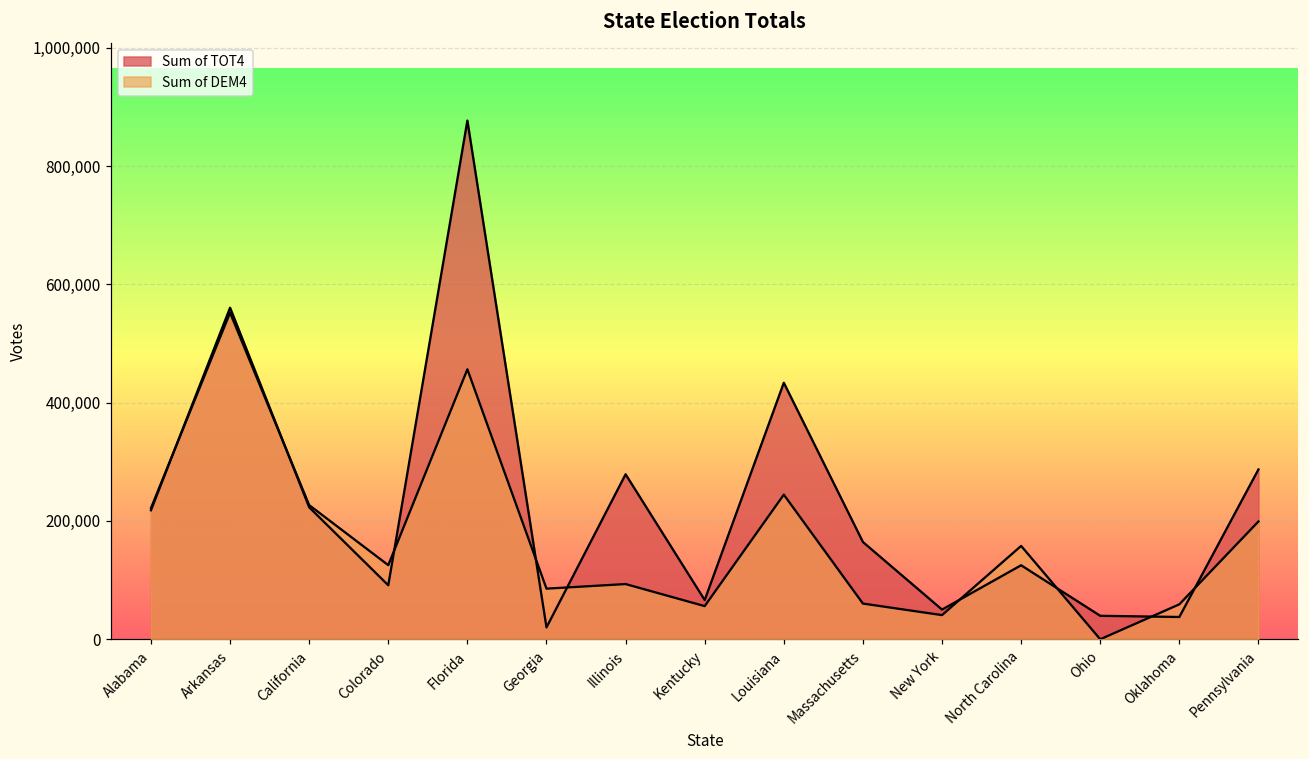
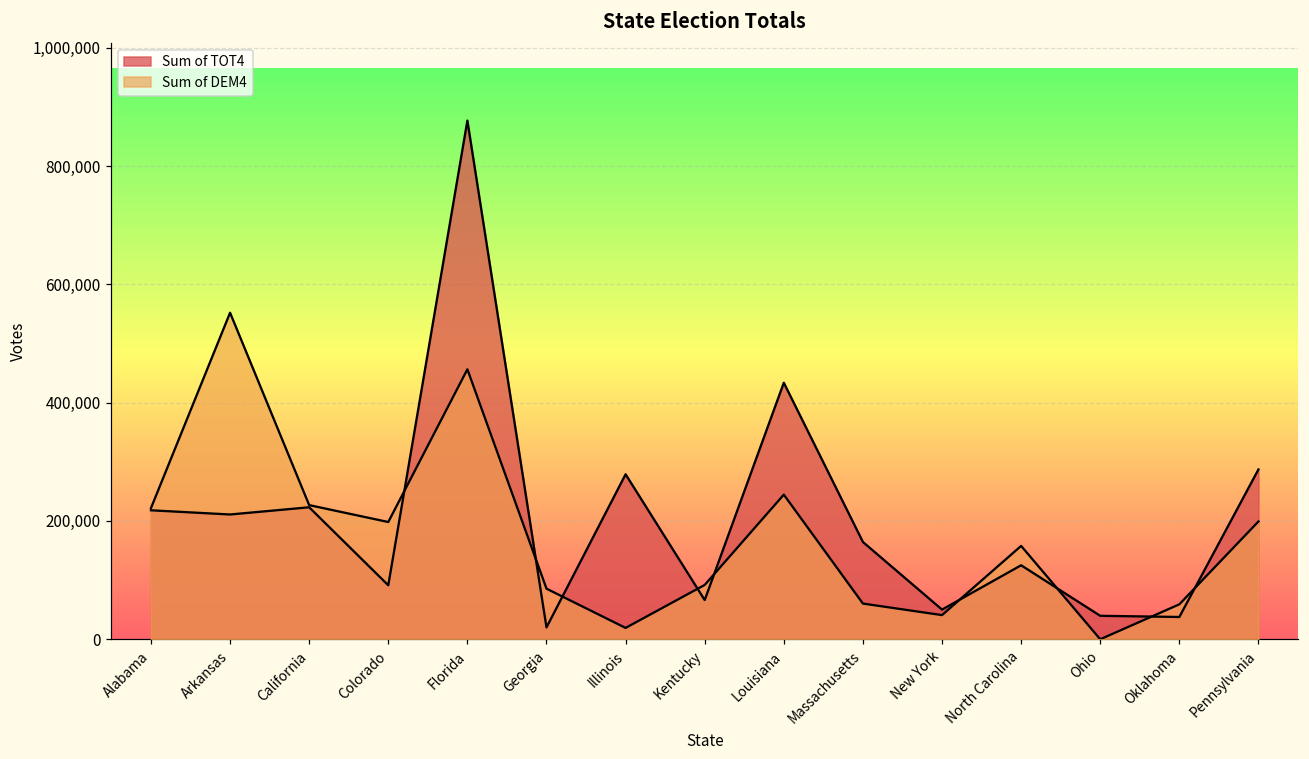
  {
    "Sum of TOT4": {
-     "Arkansas": "560,000",
+     "Arkansas": "210,000",
      "Colorado": "90,000",
      "Florida": "880,000",
      "Georgia": "20,000",
      "Illinois": "280,000",
      "Kentucky": "70,000",
      "Louisiana": "430,000",
      "Massachusetts": "160,000",
      "New York": "50,000",
      "North Carolina": "130,000",
      "Ohio": "40,000",
      "Oklahoma": "40,000",
      "Pennsylvania": "290,000"
    },
    "Sum of DEM4": {
      "Arkansas": "550,000",
-     "Colorado": "130,000",
+     "Colorado": "200,000",
      "Florida": "460,000",
      "Georgia": "90,000",
-     "Illinois": "90,000",
-     "Kentucky": "60,000",
+     "Illinois": "20,000",
+     "Kentucky": "90,000",
      "Louisiana": "240,000",
      "Massachusetts": "60,000",
      "New York": "40,000",
      "North Carolina": "160,000",
      "Ohio": "0",
      "Oklahoma": "60,000",
      "Pennsylvania": "200,000"
    }
  }
